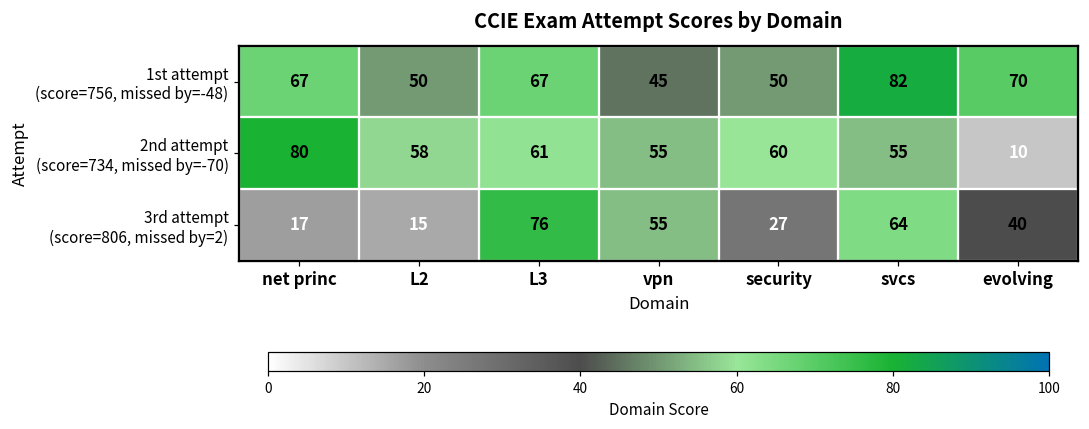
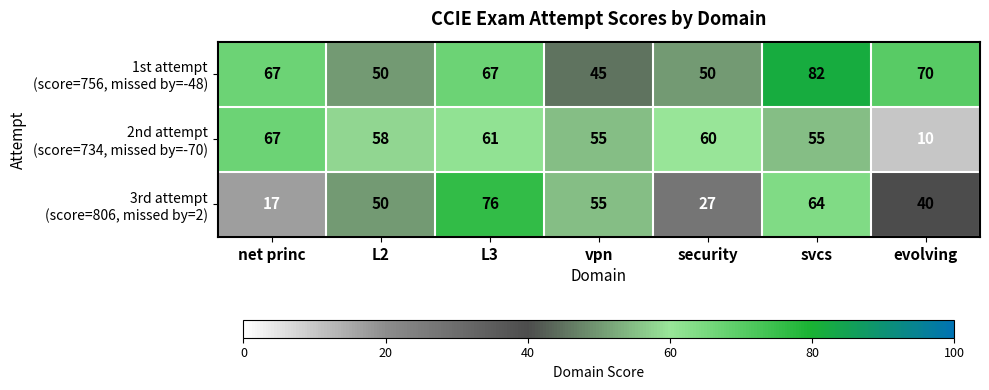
  {
    "1st attempt (score=756, missed by=-48)": {
      "net princ": 67,
      "L2": 50,
      "L3": 67,
      "vpn": 45,
      "security": 50,
      "svcs": 82,
      "evolving": 70
    },
    "2nd attempt (score=734, missed by=-70)": {
-     "net princ": 80,
+     "net princ": 67,
      "L2": 58,
      "L3": 61,
      "vpn": 55,
      "security": 60,
      "svcs": 55,
      "evolving": 10
    },
    "3rd attempt (score=806, missed by=2)": {
      "net princ": 17,
-     "L2": 15,
+     "L2": 50,
      "L3": 76,
      "vpn": 55,
      "security": 27,
      "svcs": 64,
      "evolving": 40
    }
  }
